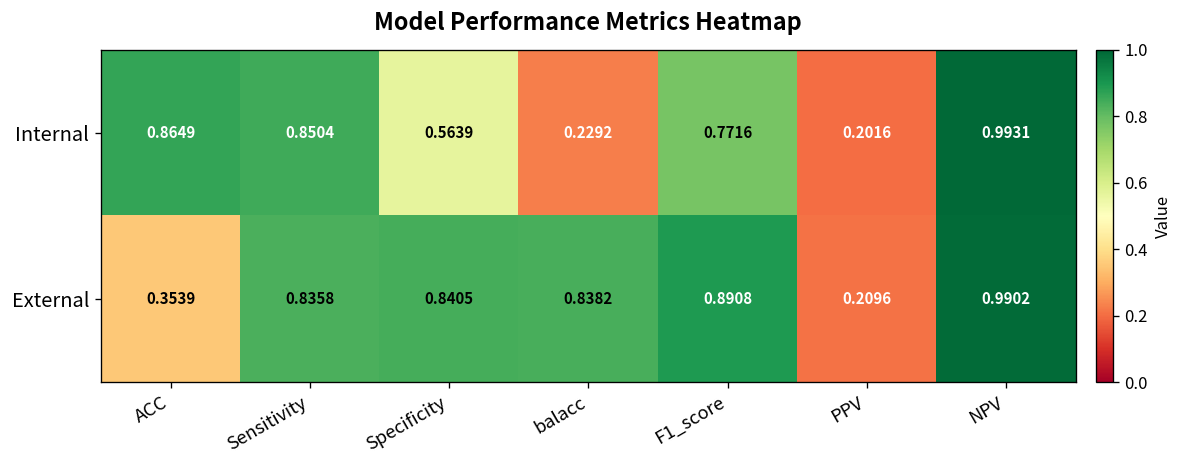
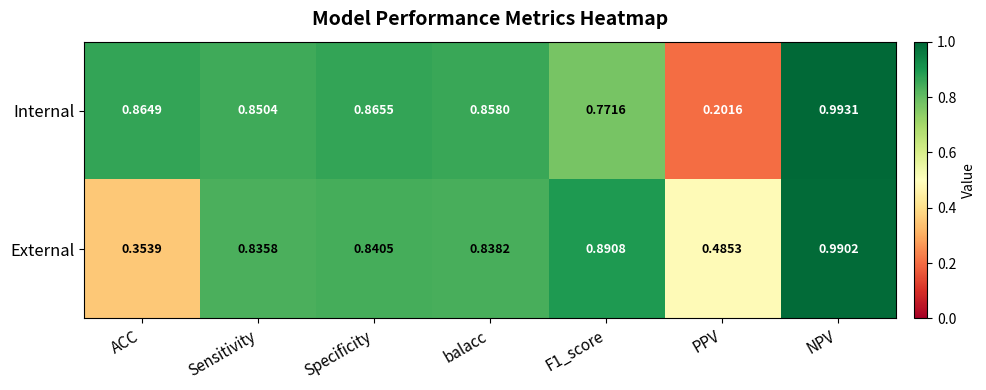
  {
    "Internal": {
      "ACC": 0.8649,
      "Sensitivity": 0.8504,
-     "Specificity": 0.5639,
-     "balacc": 0.2292,
+     "Specificity": 0.8655,
+     "balacc": 0.8580,
      "F1_score": 0.7716,
      "PPV": 0.2016,
      "NPV": 0.9931
    },
    "External": {
      "ACC": 0.3539,
      "Sensitivity": 0.8358,
      "Specificity": 0.8405,
      "balacc": 0.8382,
      "F1_score": 0.8908,
-     "PPV": 0.2096,
+     "PPV": 0.4853,
      "NPV": 0.9902
    }
  }
